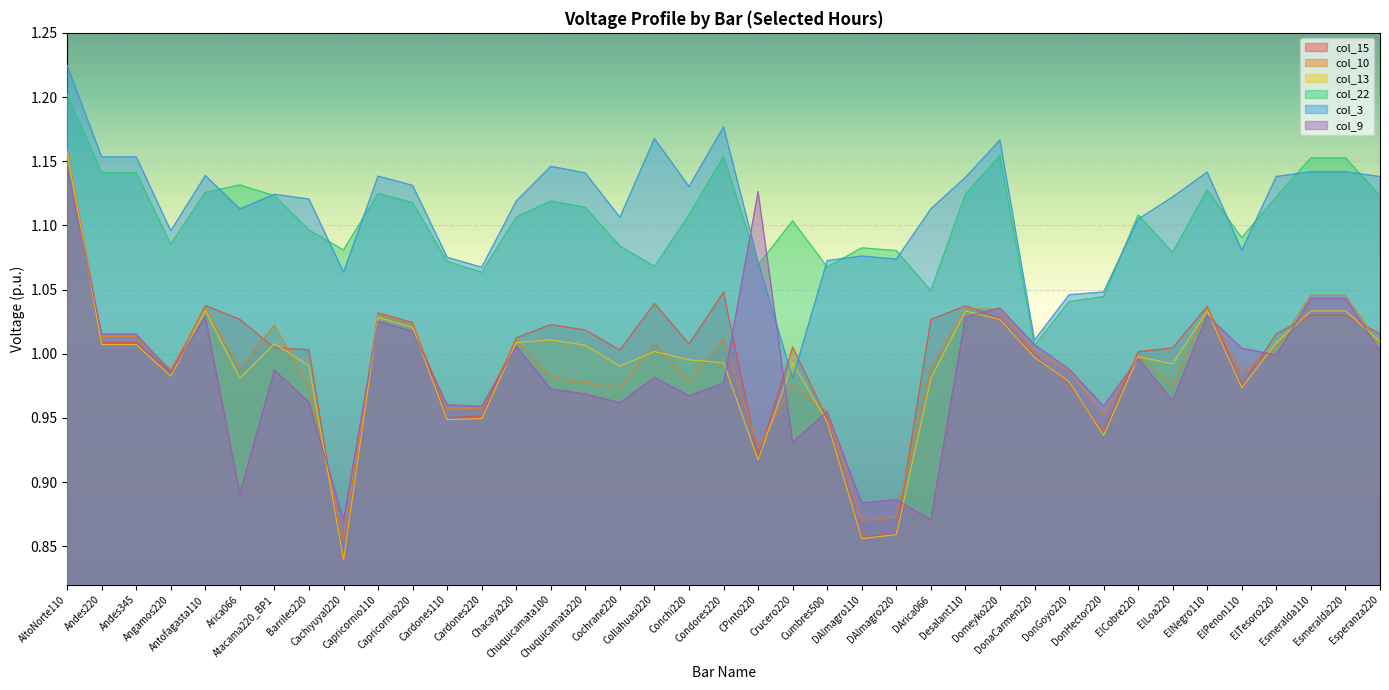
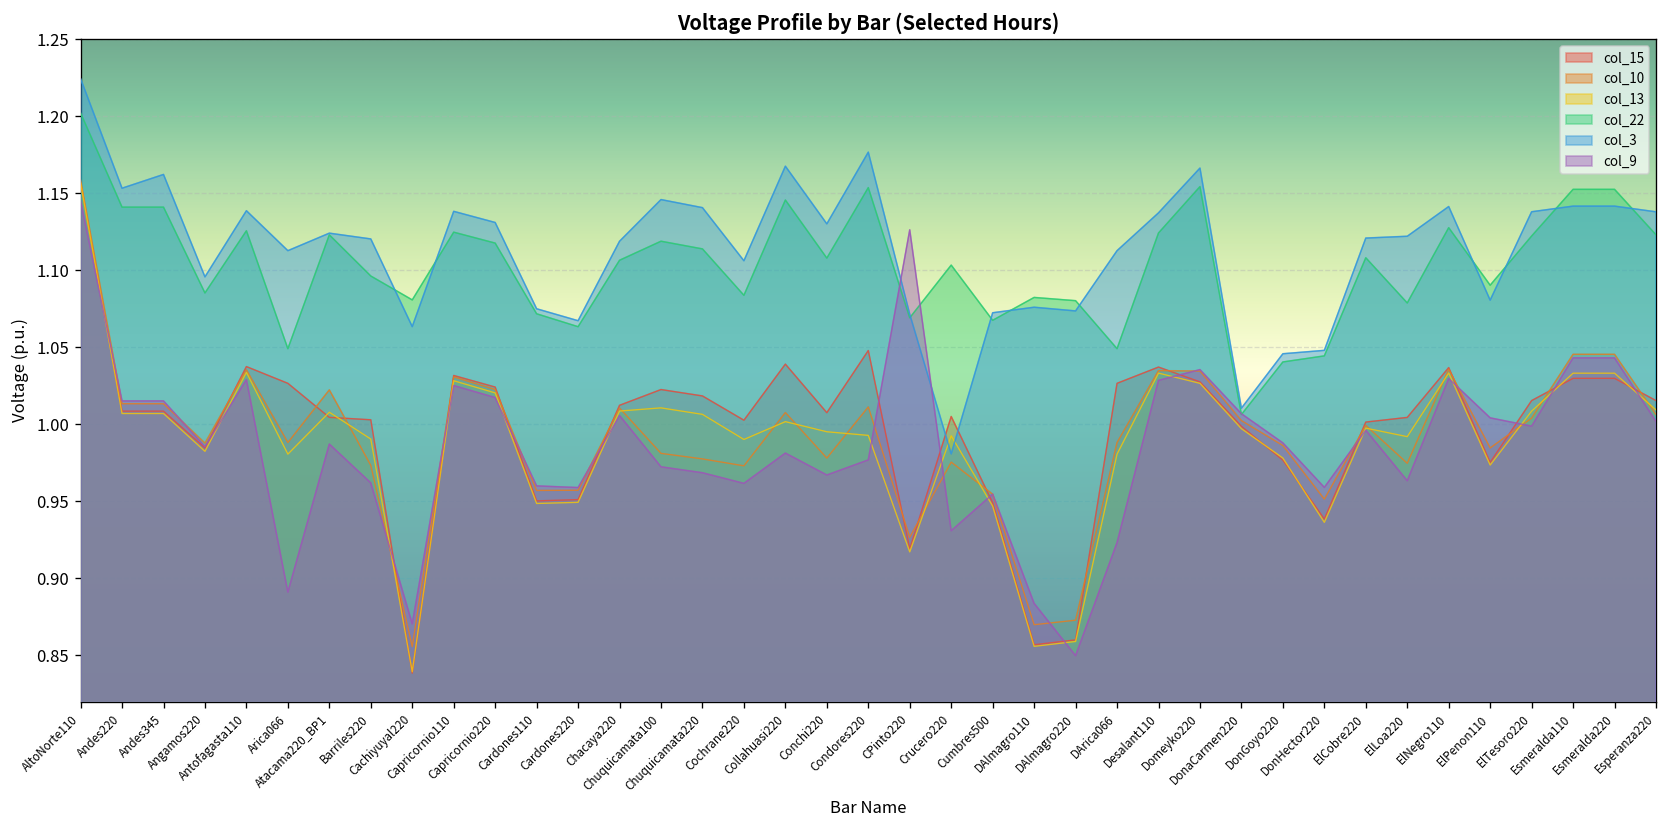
  {
    "col_22": {
      "AltoNorte110": 1.202,
      "Andes220": 1.141,
      "Andes345": 1.141,
      "Angamos220": 1.085,
      "Antofagasta110": 1.126,
-     "Arica066": 1.132,
+     "Arica066": 1.049,
      "Barriles220": 1.096,
      "Cachiyuyal220": 1.081,
      "Capricornio110": 1.125,
      "Capricornio220": 1.118,
      "Cardones110": 1.072,
      "Cardones220": 1.063,
      "Chacaya220": 1.107,
      "Chuquicamata100": 1.119,
      "Chuquicamata220": 1.114,
      "Cochrane220": 1.084,
-     "Collahuasi220": 1.068,
+     "Collahuasi220": 1.146,
      "Conchi220": 1.108,
      "Condores220": 1.154,
      "CPinto220": 1.069,
      "Crucero220": 1.103,
      "Cumbres500": 1.068,
      "DAlmagro110": 1.082,
      "DAlmagro220": 1.080,
      "DArica066": 1.049,
      "Desalant110": 1.124,
      "Domeyko220": 1.154,
      "DonGoyo220": 1.041,
      "DonHector220": 1.045,
      "ElCobre220": 1.108,
      "ElLoa220": 1.079,
      "ElNegro110": 1.128,
      "ElPenon110": 1.090,
      "ElTesoro220": 1.122,
      "Esmeralda110": 1.153,
      "Esmeralda220": 1.153,
      "Esperanza220": 1.123
    },
    "col_3": {
      "AltoNorte110": 1.225,
      "Andes220": 1.153,
-     "Andes345": 1.153,
+     "Andes345": 1.162,
      "Angamos220": 1.096,
      "Antofagasta110": 1.139,
      "Arica066": 1.113,
      "Barriles220": 1.120,
      "Cachiyuyal220": 1.064,
      "Capricornio110": 1.138,
      "Capricornio220": 1.131,
      "Cardones110": 1.075,
      "Cardones220": 1.067,
      "Chacaya220": 1.119,
      "Chuquicamata100": 1.146,
      "Chuquicamata220": 1.141,
      "Cochrane220": 1.106,
      "Collahuasi220": 1.168,
      "Conchi220": 1.130,
      "Condores220": 1.177,
      "CPinto220": 1.072,
      "Crucero220": 0.981,
      "Cumbres500": 1.073,
      "DAlmagro110": 1.076,
      "DAlmagro220": 1.074,
      "DArica066": 1.113,
      "Desalant110": 1.137,
      "Domeyko220": 1.166,
      "DonaCarmen220": 1.011,
      "DonGoyo220": 1.046,
      "DonHector220": 1.048,
-     "ElCobre220": 1.105,
+     "ElCobre220": 1.121,
      "ElLoa220": 1.122,
      "ElNegro110": 1.141,
      "ElPenon110": 1.081,
      "ElTesoro220": 1.138,
      "Esmeralda110": 1.142,
      "Esmeralda220": 1.142,
      "Esperanza220": 1.138
    },
    "col_9": {
      "AltoNorte110": 1.145,
      "Antofagasta110": 1.029,
      "Arica066": 0.891,
      "Atacama220_BP1": 0.987,
      "Barriles220": 0.962,
      "Cachiyuyal220": 0.871,
      "Capricornio110": 1.025,
      "Capricornio220": 1.017,
      "Cardones110": 0.960,
      "Chacaya220": 1.006,
      "Chuquicamata100": 0.972,
      "Chuquicamata220": 0.969,
      "Cochrane220": 0.962,
      "Collahuasi220": 0.981,
      "Conchi220": 0.967,
      "Condores220": 0.977,
      "CPinto220": 1.126,
      "Crucero220": 0.931,
      "DAlmagro110": 0.884,
-     "DAlmagro220": 0.886,
-     "DArica066": 0.871,
+     "DAlmagro220": 0.850,
+     "DArica066": 0.923,
      "Desalant110": 1.029,
      "DonHector220": 0.959,
      "ElLoa220": 0.963,
      "ElNegro110": 1.030,
      "ElPenon110": 1.004,
      "ElTesoro220": 0.999,
      "Esmeralda110": 1.043,
      "Esmeralda220": 1.043,
      "Esperanza220": 1.002
    }
  }
